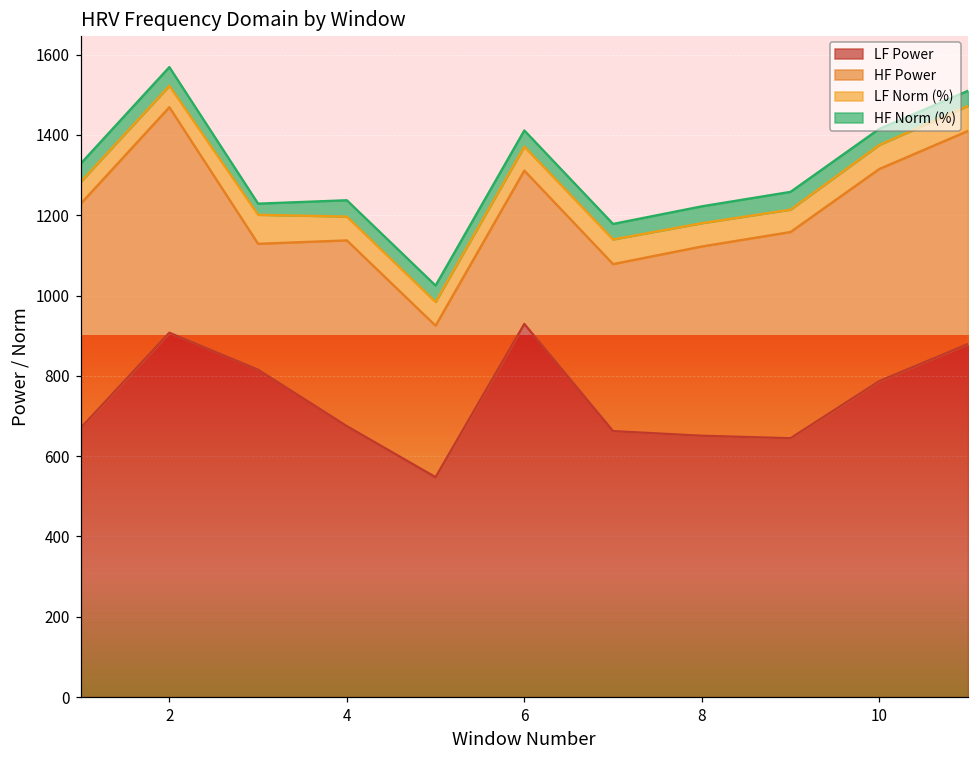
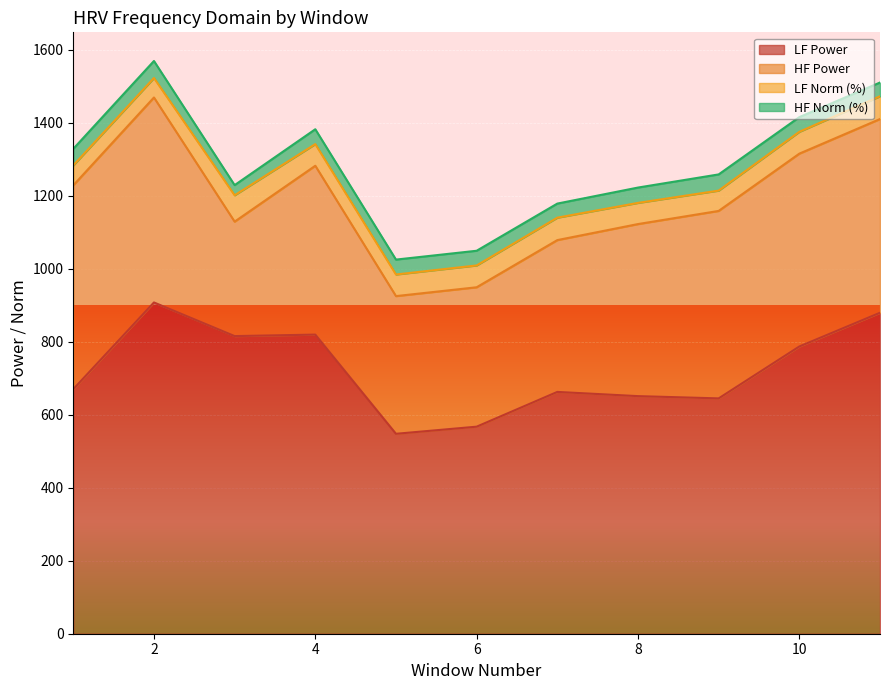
  {
    "LF Power": {
      "2": 910,
-     "4": 670,
-     "6": 930,
+     "4": 820,
+     "6": 570,
      "8": 650,
      "10": 790
    },
    "HF Norm (%)": {
      "2": 50,
      "4": 40,
      "6": 40,
      "8": 40
    }
  }
